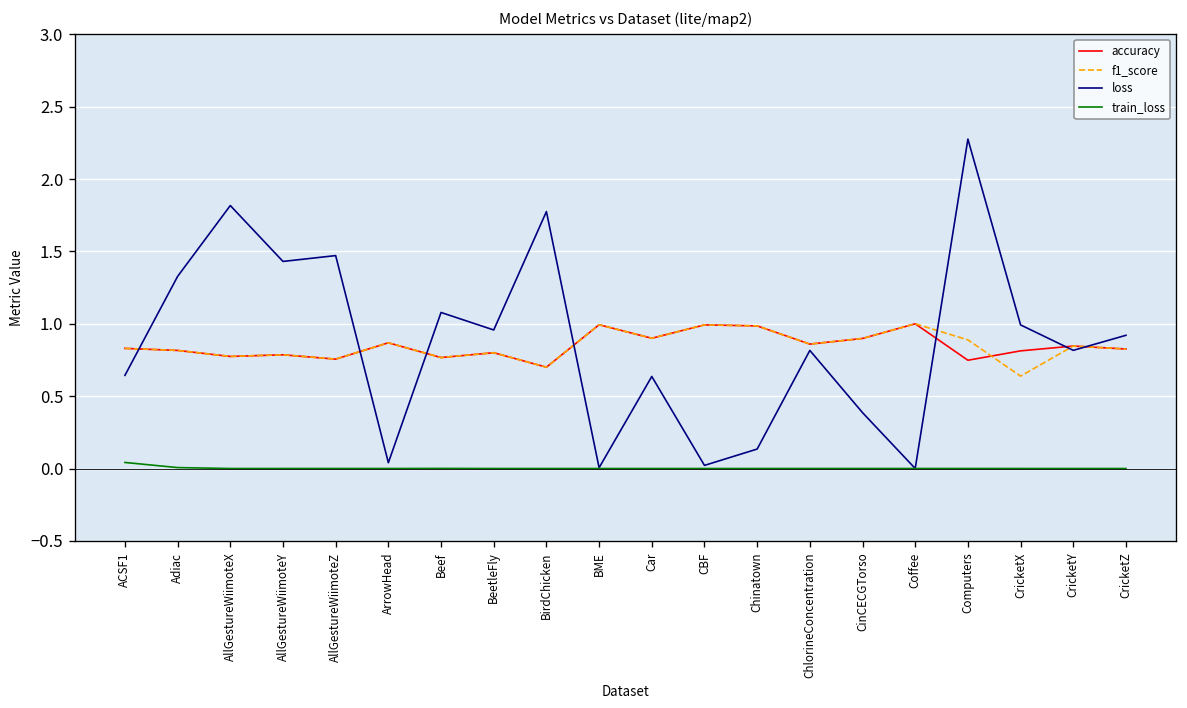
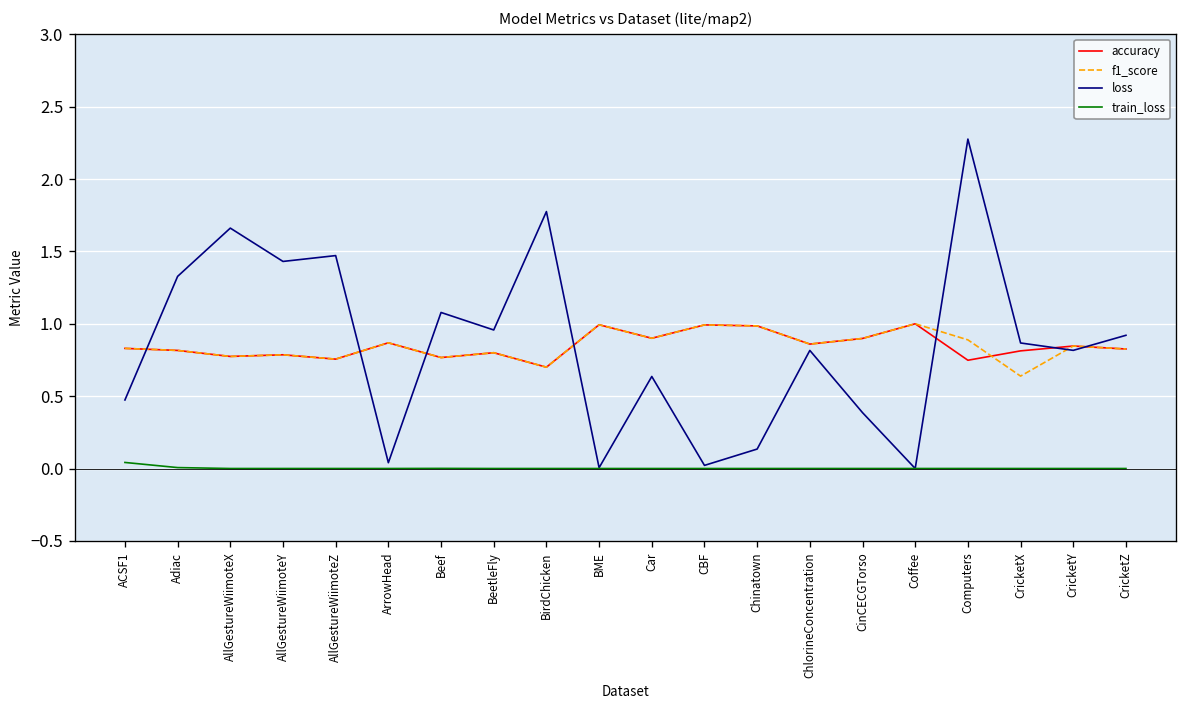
  {
    "accuracy": {
      "Computers": 0.75,
      "CricketX": 0.81
    },
    "f1_score": {
      "Computers": 0.89,
      "CricketX": 0.64
    },
    "loss": {
-     "ACSF1": 0.64,
+     "ACSF1": 0.47,
      "Adiac": 1.33,
-     "AllGestureWiimoteX": 1.82,
+     "AllGestureWiimoteX": 1.66,
      "AllGestureWiimoteY": 1.43,
      "AllGestureWiimoteZ": 1.47,
      "ArrowHead": 0.04,
      "Beef": 1.08,
      "BeetleFly": 0.96,
      "BirdChicken": 1.78,
      "Car": 0.64,
      "CBF": 0.02,
      "Chinatown": 0.13,
      "ChlorineConcentration": 0.82,
      "CinCECGTorso": 0.39,
      "Computers": 2.28,
-     "CricketX": 0.99,
+     "CricketX": 0.87,
      "CricketY": 0.82,
      "CricketZ": 0.92
    },
    "train_loss": {
      "ACSF1": 0.04,
      "Adiac": 0.01,
      "AllGestureWiimoteX": 0.00,
      "AllGestureWiimoteY": 0.00,
      "AllGestureWiimoteZ": 0.00,
      "ArrowHead": 0.00,
      "Beef": 0.00,
      "BeetleFly": 0.00,
      "BirdChicken": 0.00,
      "Car": 0.00,
      "CBF": 0.00,
      "Chinatown": 0.00,
      "ChlorineConcentration": 0.00,
      "CinCECGTorso": 0.00,
      "Computers": 0.00,
      "CricketX": 0.00,
      "CricketY": 0.00,
      "CricketZ": 0.00
    }
  }
